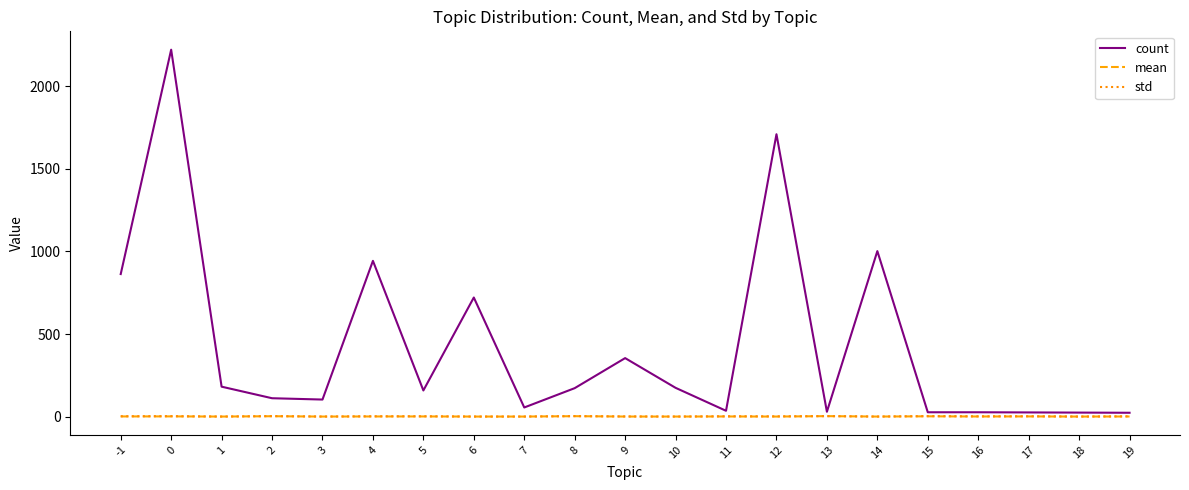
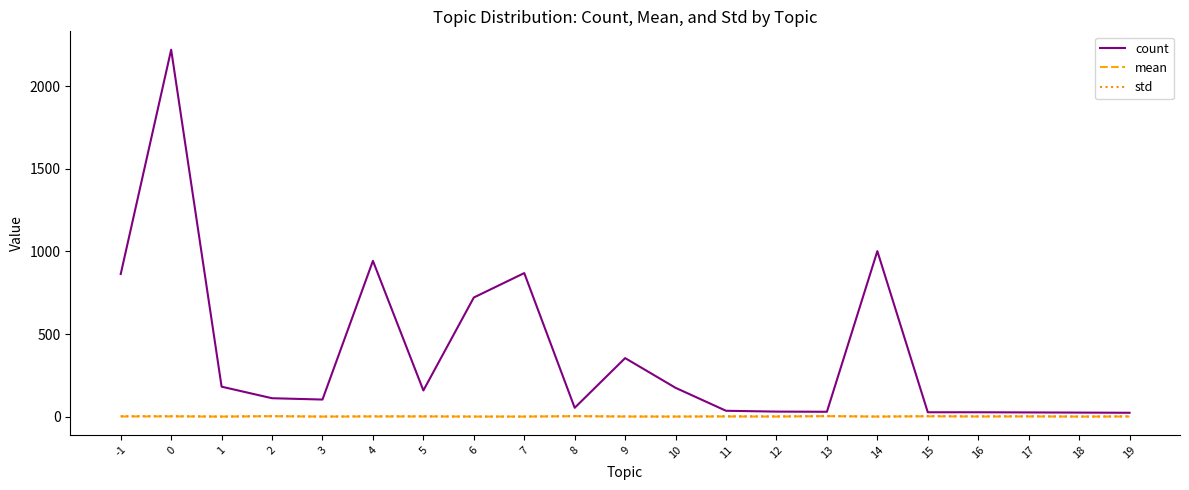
  {
    "count": {
      "-1": 860,
      "0": 2220,
      "1": 180,
      "2": 110,
      "3": 100,
      "4": 940,
      "5": 160,
      "6": 720,
-     "7": 60,
-     "8": 170,
+     "7": 870,
+     "8": 50,
      "9": 350,
      "10": 170,
      "11": 40,
-     "12": 1710,
+     "12": 30,
      "13": 30,
      "14": 1000,
      "15": 30,
      "16": 30,
      "17": 30,
      "18": 20,
      "19": 20
    }
  }
